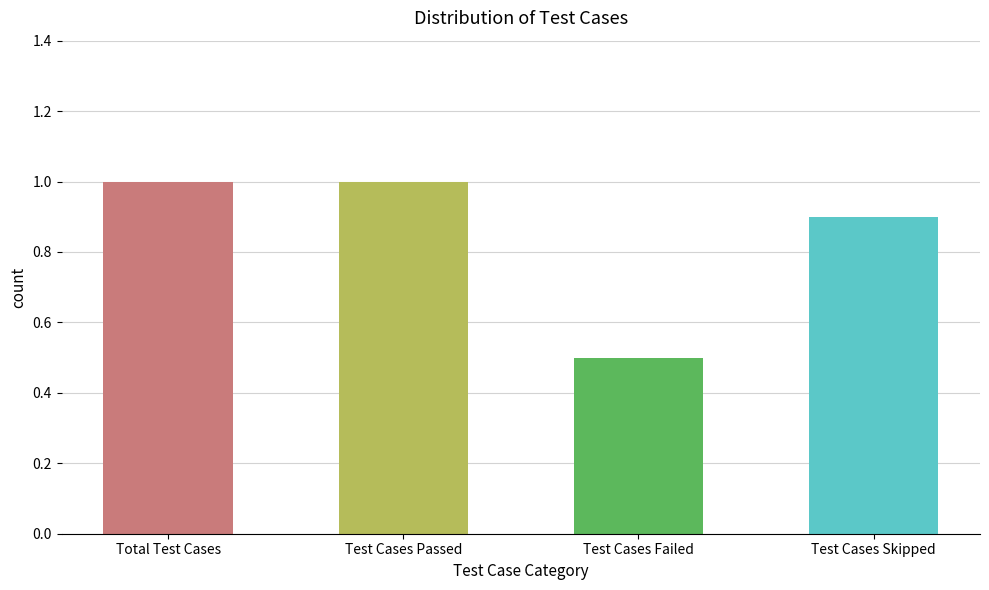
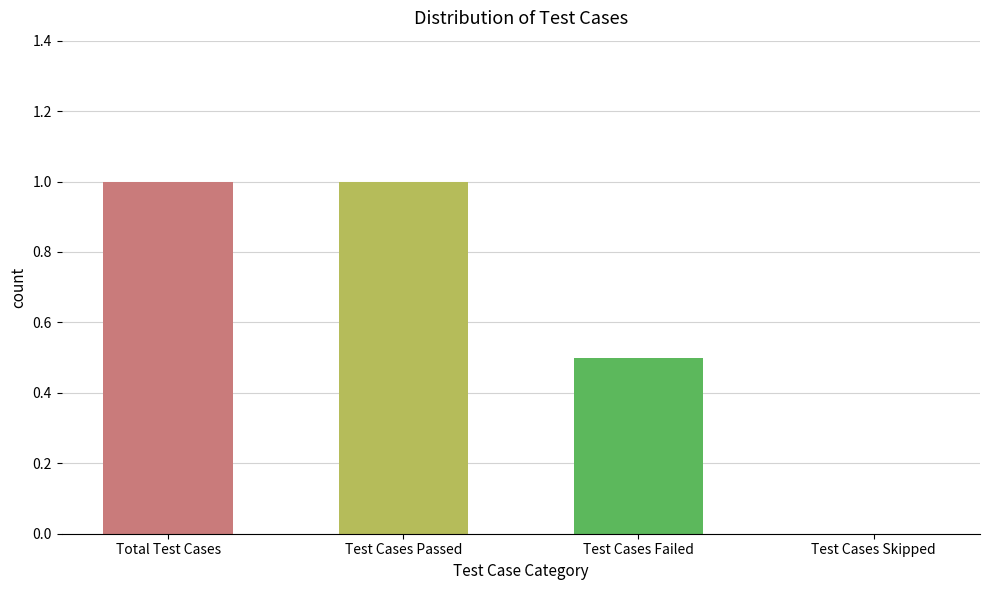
  {
    "Total Test Cases": 1.0,
    "Test Cases Passed": 1.0,
    "Test Cases Failed": 0.5,
-   "Test Cases Skipped": 0.9
+   "Test Cases Skipped": 0.0
  }
